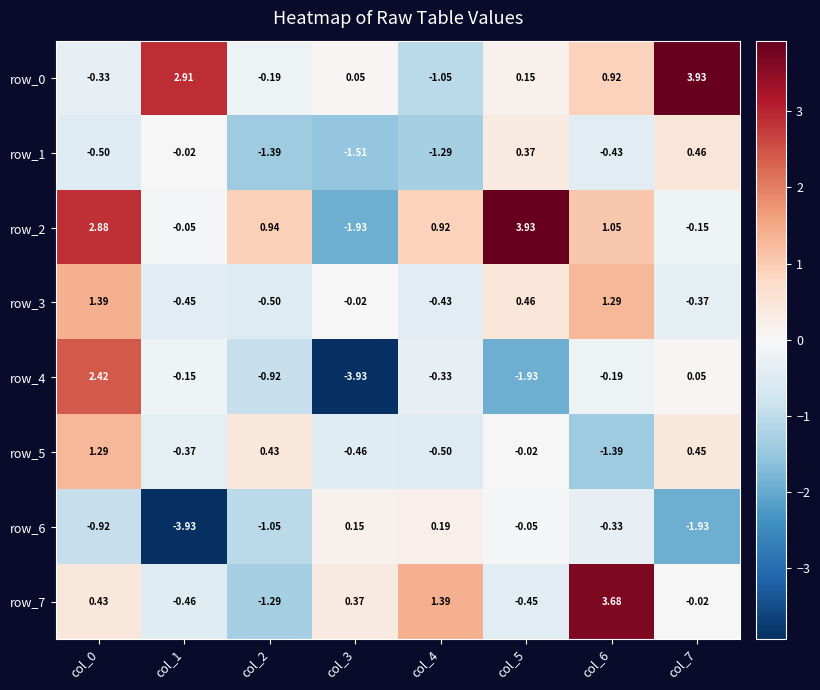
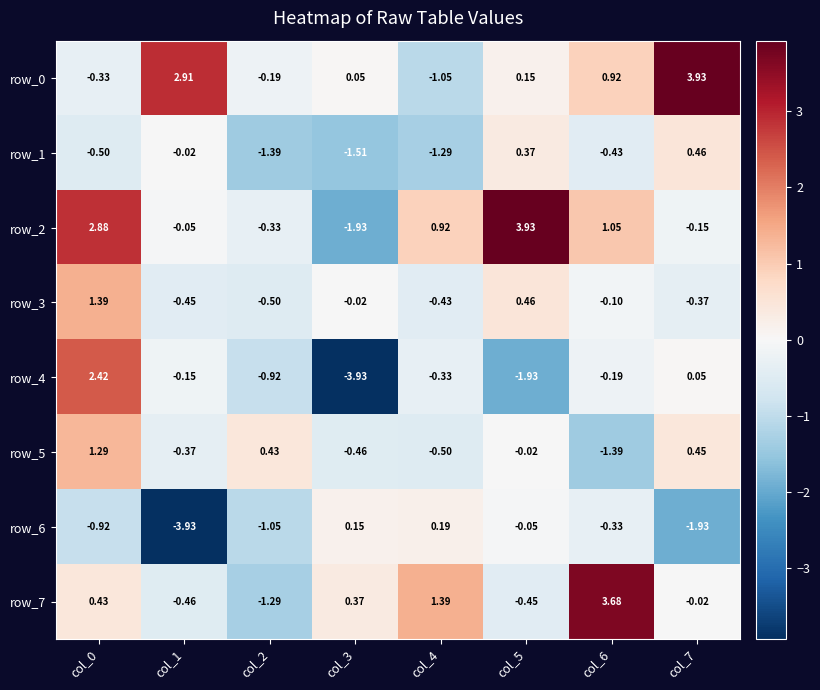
  {
    "row_0": {
      "col_0": -0.33,
      "col_1": 2.91,
      "col_2": -0.19,
      "col_3": 0.05,
      "col_4": -1.05,
      "col_5": 0.15,
      "col_6": 0.92,
      "col_7": 3.93
    },
    "row_1": {
      "col_0": -0.50,
      "col_1": -0.02,
      "col_2": -1.39,
      "col_3": -1.51,
      "col_4": -1.29,
      "col_5": 0.37,
      "col_6": -0.43,
      "col_7": 0.46
    },
    "row_2": {
      "col_0": 2.88,
      "col_1": -0.05,
-     "col_2": 0.94,
+     "col_2": -0.33,
      "col_3": -1.93,
      "col_4": 0.92,
      "col_5": 3.93,
      "col_6": 1.05,
      "col_7": -0.15
    },
    "row_3": {
      "col_0": 1.39,
      "col_1": -0.45,
      "col_2": -0.50,
      "col_3": -0.02,
      "col_4": -0.43,
      "col_5": 0.46,
-     "col_6": 1.29,
+     "col_6": -0.10,
      "col_7": -0.37
    },
    "row_4": {
      "col_0": 2.42,
      "col_1": -0.15,
      "col_2": -0.92,
      "col_3": -3.93,
      "col_4": -0.33,
      "col_5": -1.93,
      "col_6": -0.19,
      "col_7": 0.05
    },
    "row_5": {
      "col_0": 1.29,
      "col_1": -0.37,
      "col_2": 0.43,
      "col_3": -0.46,
      "col_4": -0.50,
      "col_5": -0.02,
      "col_6": -1.39,
      "col_7": 0.45
    },
    "row_6": {
      "col_0": -0.92,
      "col_1": -3.93,
      "col_2": -1.05,
      "col_3": 0.15,
      "col_4": 0.19,
      "col_5": -0.05,
      "col_6": -0.33,
      "col_7": -1.93
    },
    "row_7": {
      "col_0": 0.43,
      "col_1": -0.46,
      "col_2": -1.29,
      "col_3": 0.37,
      "col_4": 1.39,
      "col_5": -0.45,
      "col_6": 3.68,
      "col_7": -0.02
    }
  }
